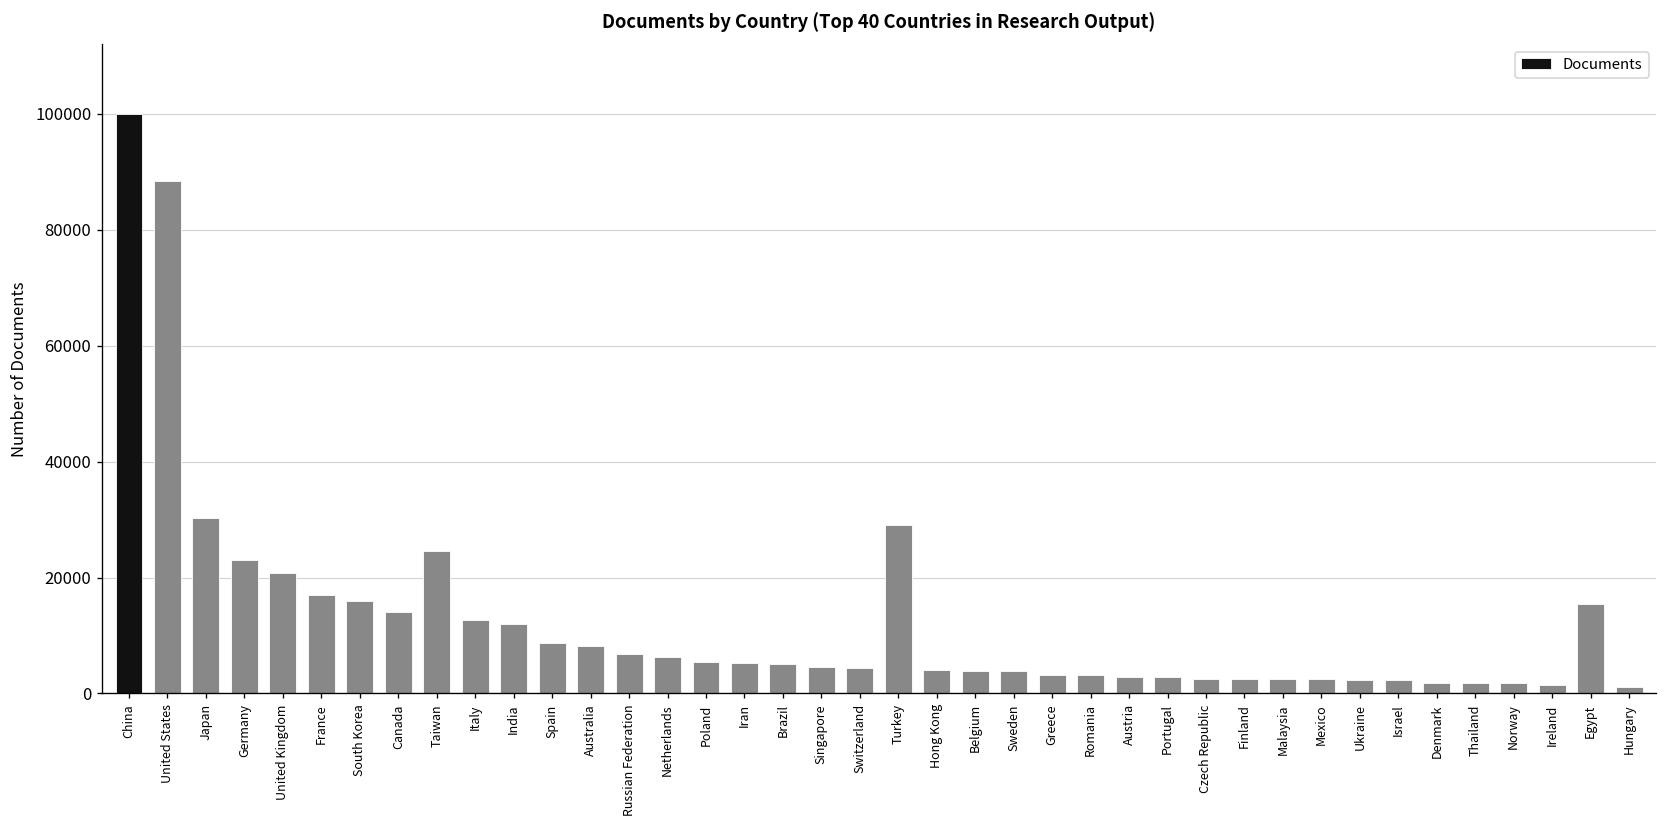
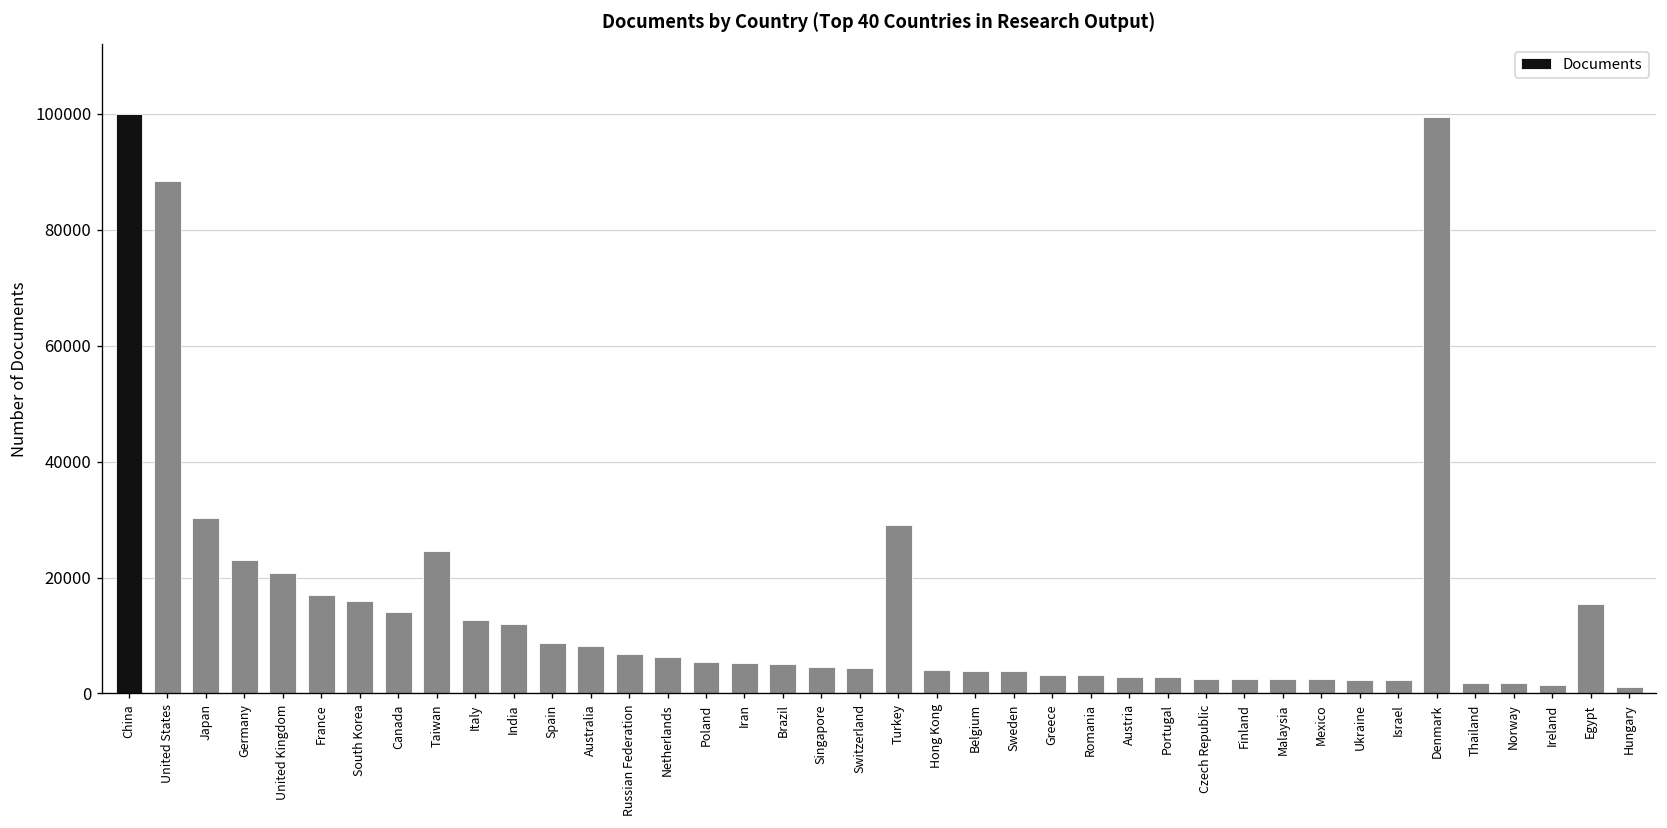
  {
    "China": 100000,
    "United States": 88000,
    "Japan": 30000,
    "Germany": 23000,
    "United Kingdom": 21000,
    "France": 17000,
    "South Korea": 16000,
    "Canada": 14000,
    "Taiwan": 25000,
    "Italy": 13000,
    "India": 12000,
    "Spain": 9000,
    "Australia": 8000,
    "Russian Federation": 7000,
    "Netherlands": 6000,
    "Poland": 5000,
    "Iran": 5000,
    "Brazil": 5000,
    "Singapore": 4000,
    "Switzerland": 4000,
    "Turkey": 29000,
    "Hong Kong": 4000,
    "Belgium": 4000,
    "Sweden": 4000,
    "Greece": 3000,
    "Romania": 3000,
    "Austria": 3000,
    "Portugal": 3000,
    "Czech Republic": 3000,
    "Finland": 3000,
    "Malaysia": 2000,
    "Mexico": 2000,
    "Ukraine": 2000,
    "Israel": 2000,
-   "Denmark": 2000,
+   "Denmark": 99000,
    "Thailand": 2000,
    "Norway": 2000,
    "Ireland": 2000,
    "Egypt": 15000,
    "Hungary": 1000
  }
